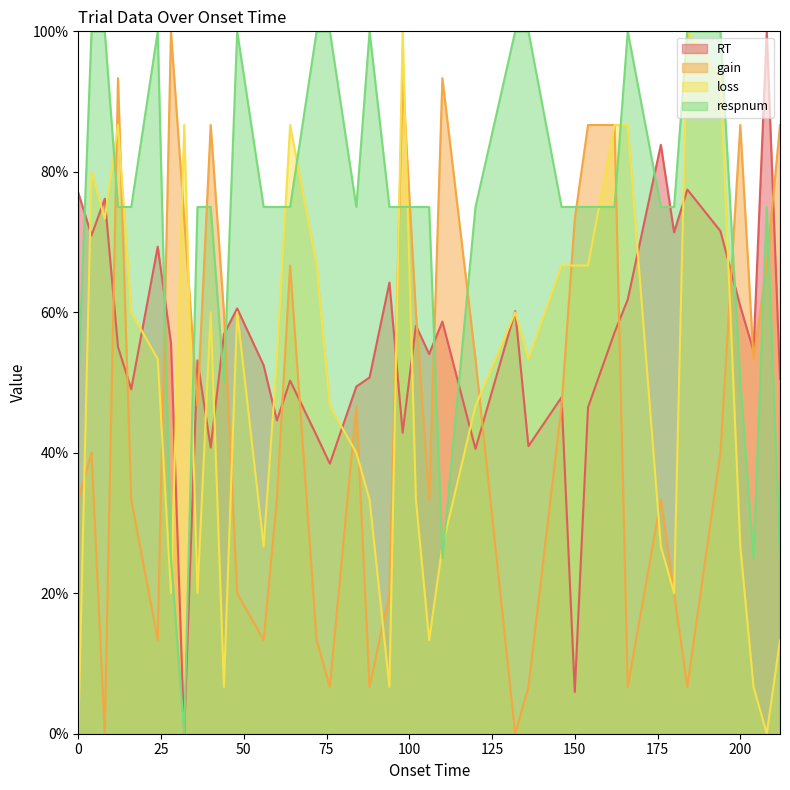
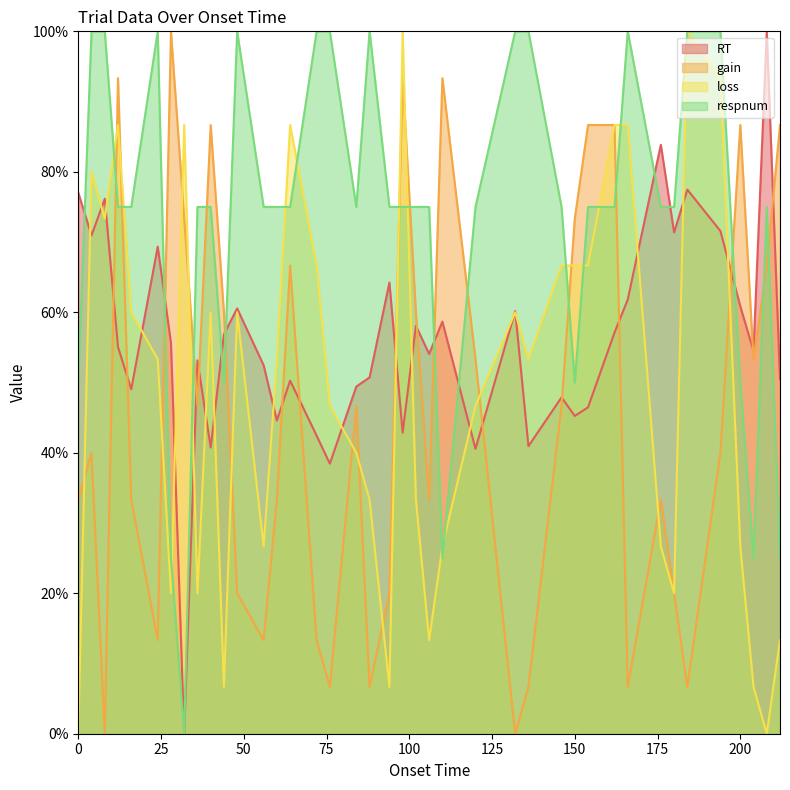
  {
    "RT": {
      "0": "77%",
-     "150": "6%",
+     "150": "45%",
      "200": "61%"
    },
    "respnum": {
      "0": "50%",
-     "150": "75%",
+     "150": "50%",
      "200": "50%"
    }
  }
